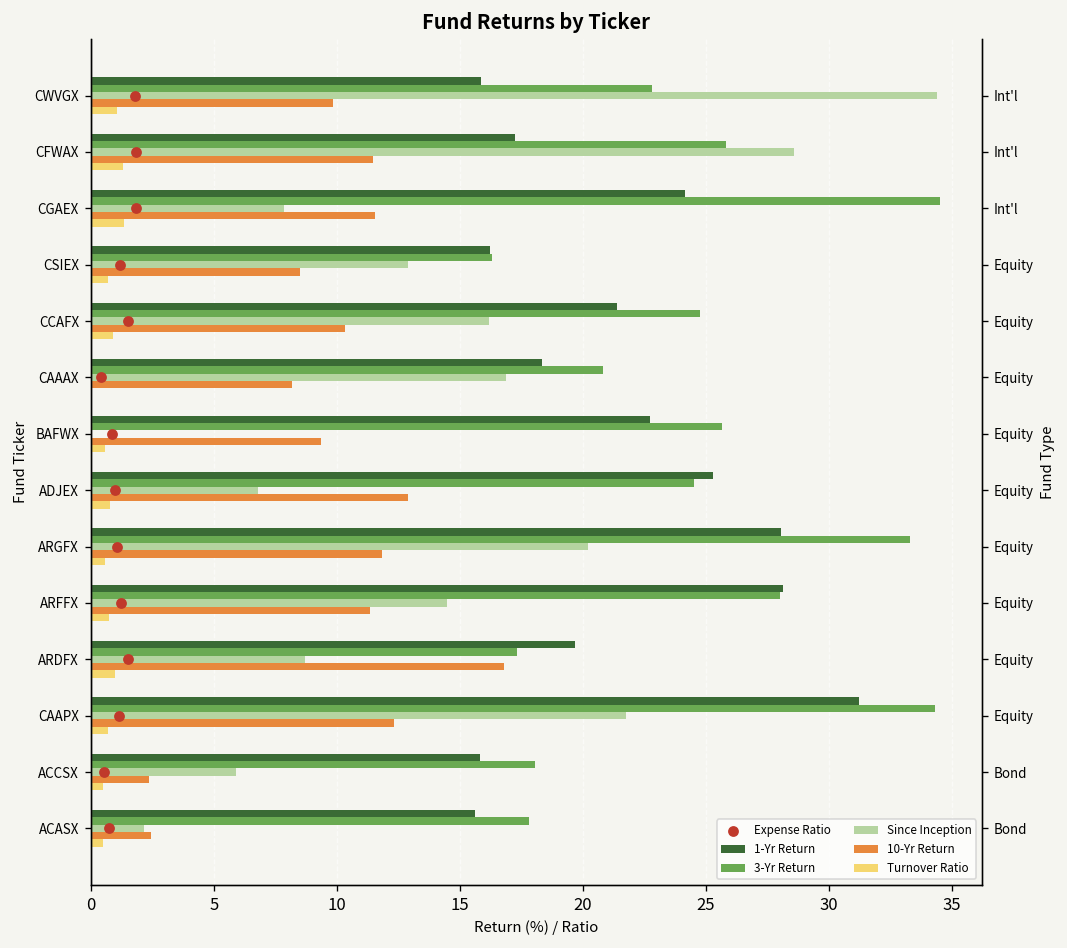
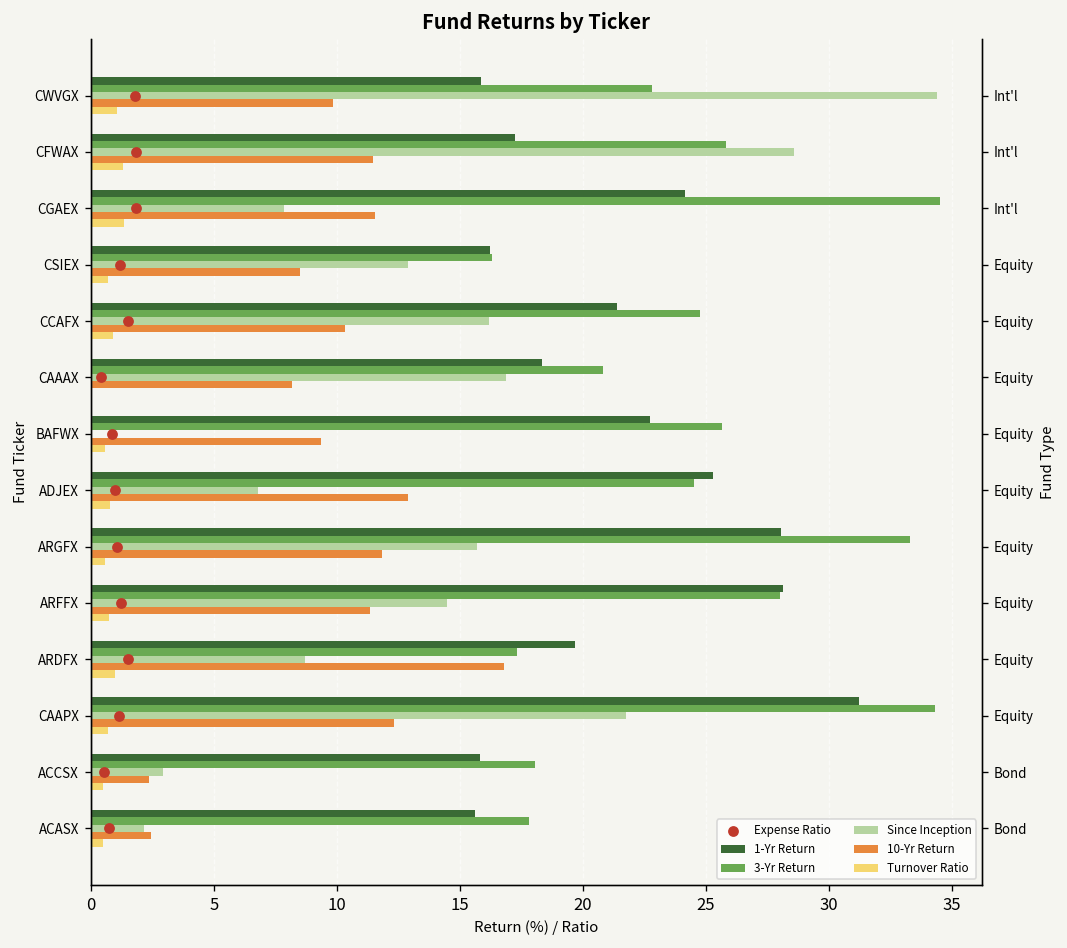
  {
    "Since Inception": {
      "CWVGX": 34.4,
      "CFWAX": 28.6,
      "CGAEX": 7.9,
      "CSIEX": 12.9,
      "CCAFX": 16.2,
      "CAAAX": 16.9,
      "BAFWX": 0.0,
      "ADJEX": 6.8,
-     "ARGFX": 20.2,
+     "ARGFX": 15.7,
      "ARFFX": 14.5,
      "ARDFX": 8.7,
      "CAAPX": 21.7,
-     "ACCSX": 5.9,
+     "ACCSX": 2.9,
      "ACASX": 2.2
    }
  }
